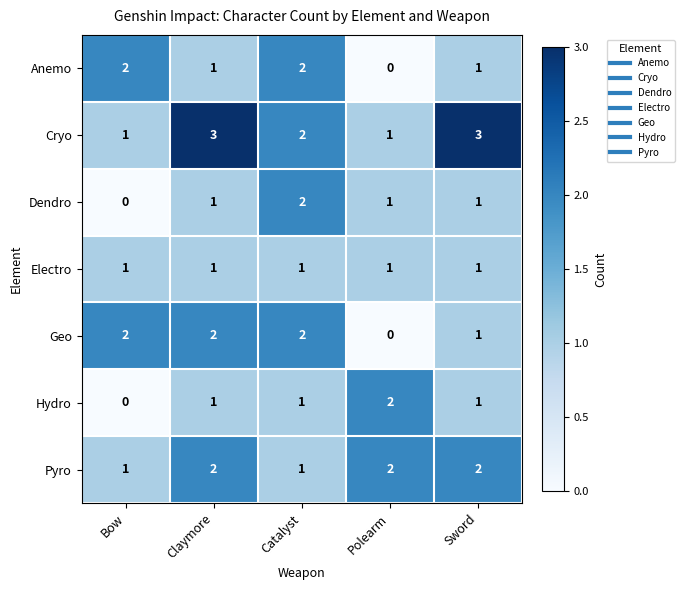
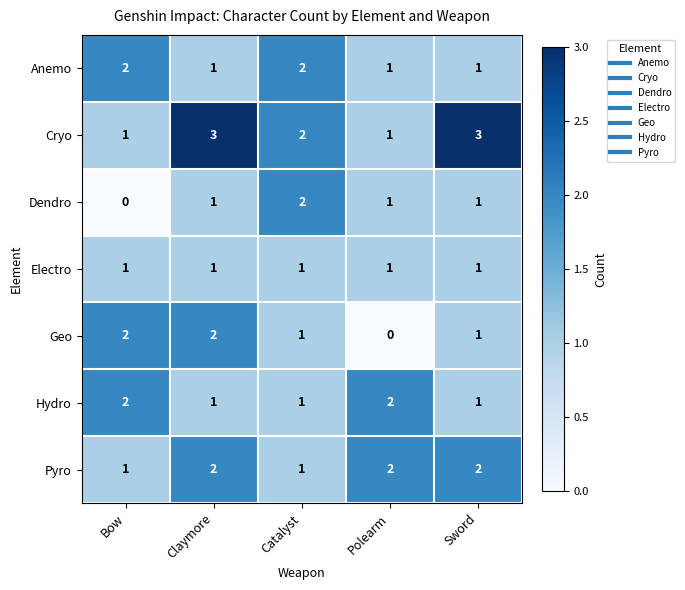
  {
    "Anemo": {
      "Bow": 2,
      "Claymore": 1,
      "Catalyst": 2,
-     "Polearm": 0,
+     "Polearm": 1,
      "Sword": 1
    },
    "Cryo": {
      "Bow": 1,
      "Claymore": 3,
      "Catalyst": 2,
      "Polearm": 1,
      "Sword": 3
    },
    "Dendro": {
      "Bow": 0,
      "Claymore": 1,
      "Catalyst": 2,
      "Polearm": 1,
      "Sword": 1
    },
    "Electro": {
      "Bow": 1,
      "Claymore": 1,
      "Catalyst": 1,
      "Polearm": 1,
      "Sword": 1
    },
    "Geo": {
      "Bow": 2,
      "Claymore": 2,
-     "Catalyst": 2,
+     "Catalyst": 1,
      "Polearm": 0,
      "Sword": 1
    },
    "Hydro": {
-     "Bow": 0,
+     "Bow": 2,
      "Claymore": 1,
      "Catalyst": 1,
      "Polearm": 2,
      "Sword": 1
    },
    "Pyro": {
      "Bow": 1,
      "Claymore": 2,
      "Catalyst": 1,
      "Polearm": 2,
      "Sword": 2
    }
  }
